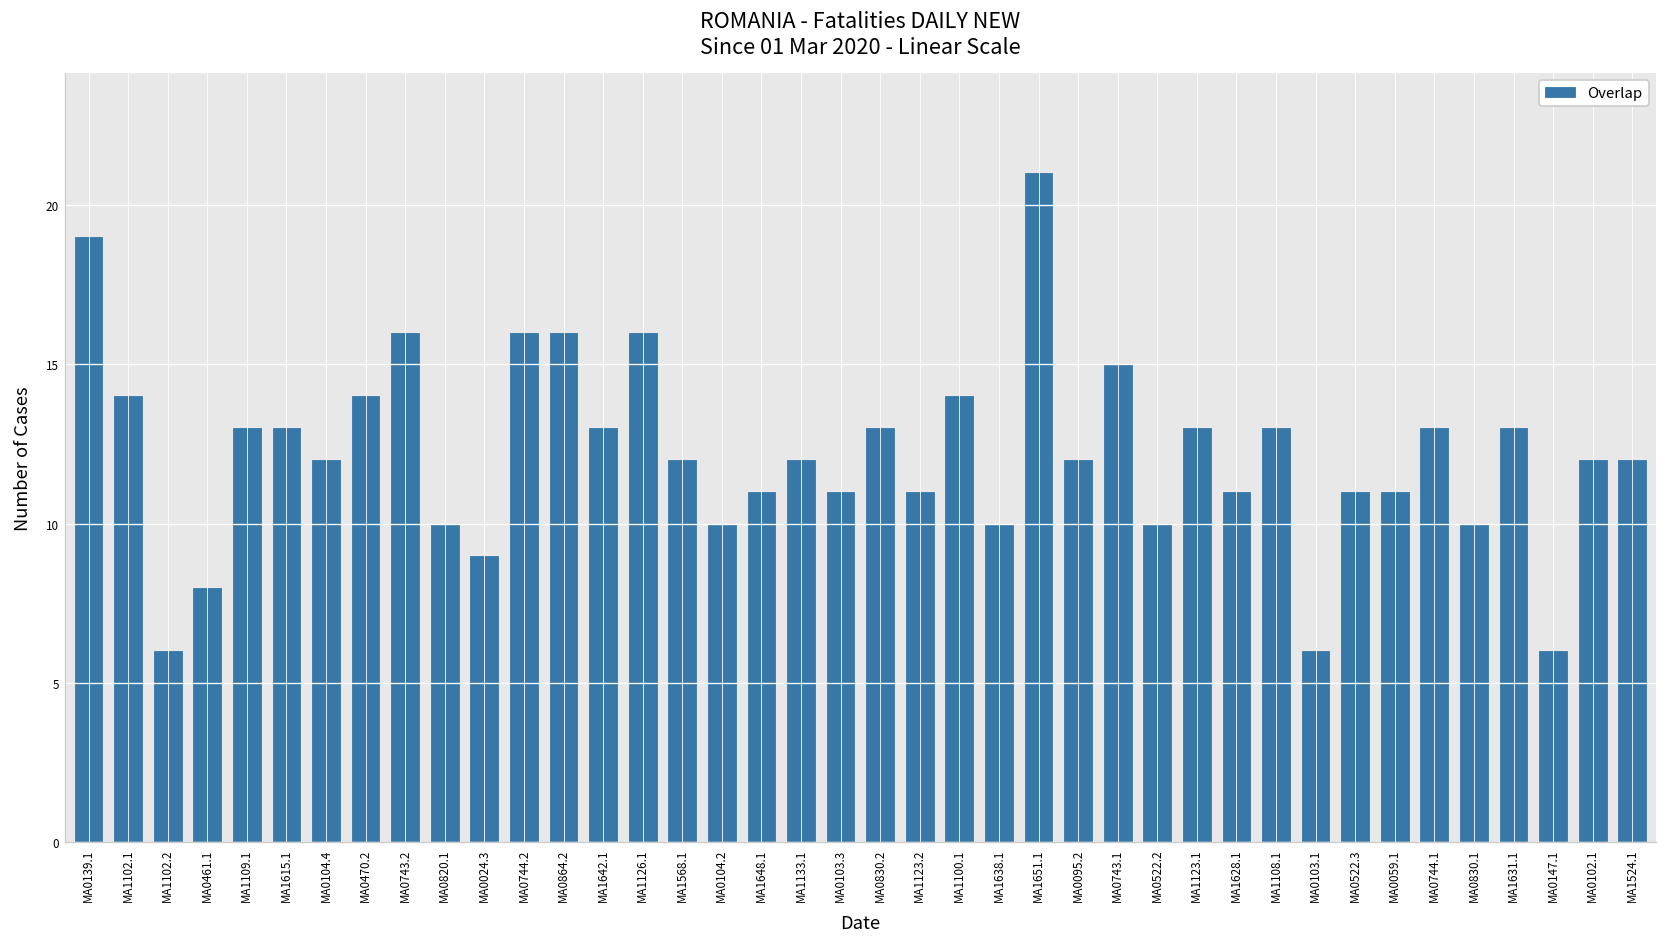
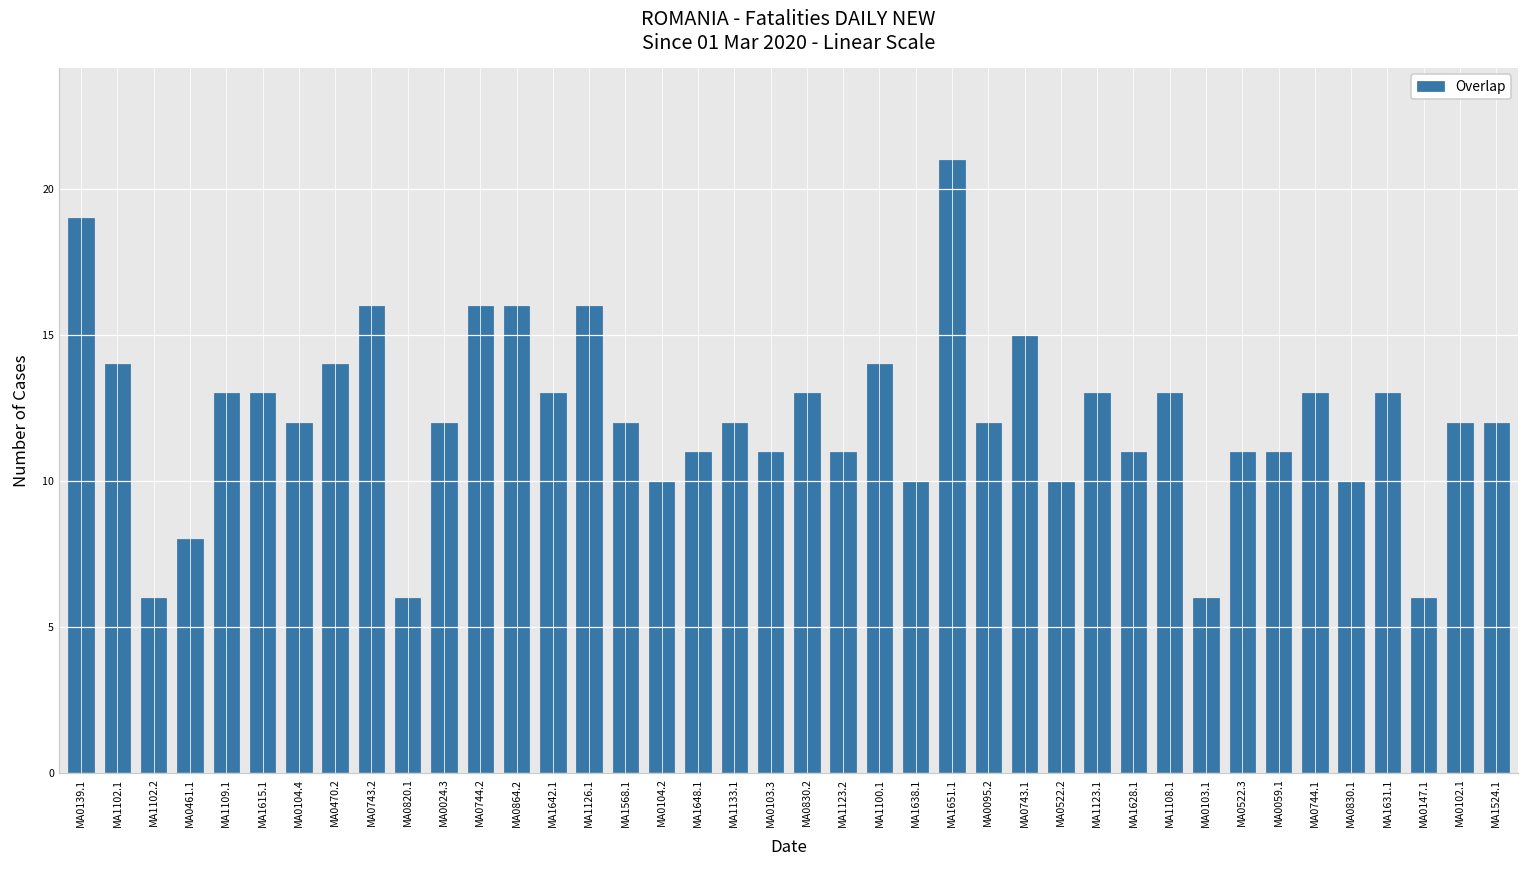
  {
    "MA0139.1": 19,
    "MA1102.1": 14,
    "MA1102.2": 6,
    "MA0461.1": 8,
    "MA1109.1": 13,
    "MA1615.1": 13,
    "MA0104.4": 12,
    "MA0470.2": 14,
    "MA0743.2": 16,
-   "MA0820.1": 10,
-   "MA0024.3": 9,
+   "MA0820.1": 6,
+   "MA0024.3": 12,
    "MA0744.2": 16,
    "MA0864.2": 16,
    "MA1642.1": 13,
    "MA1126.1": 16,
    "MA1568.1": 12,
    "MA0104.2": 10,
    "MA1648.1": 11,
    "MA1133.1": 12,
    "MA0103.3": 11,
    "MA0830.2": 13,
    "MA1123.2": 11,
    "MA1100.1": 14,
    "MA1638.1": 10,
    "MA1651.1": 21,
    "MA0095.2": 12,
    "MA0743.1": 15,
    "MA0522.2": 10,
    "MA1123.1": 13,
    "MA1628.1": 11,
    "MA1108.1": 13,
    "MA0103.1": 6,
    "MA0522.3": 11,
    "MA0059.1": 11,
    "MA0744.1": 13,
    "MA0830.1": 10,
    "MA1631.1": 13,
    "MA0147.1": 6,
    "MA0102.1": 12,
    "MA1524.1": 12
  }
